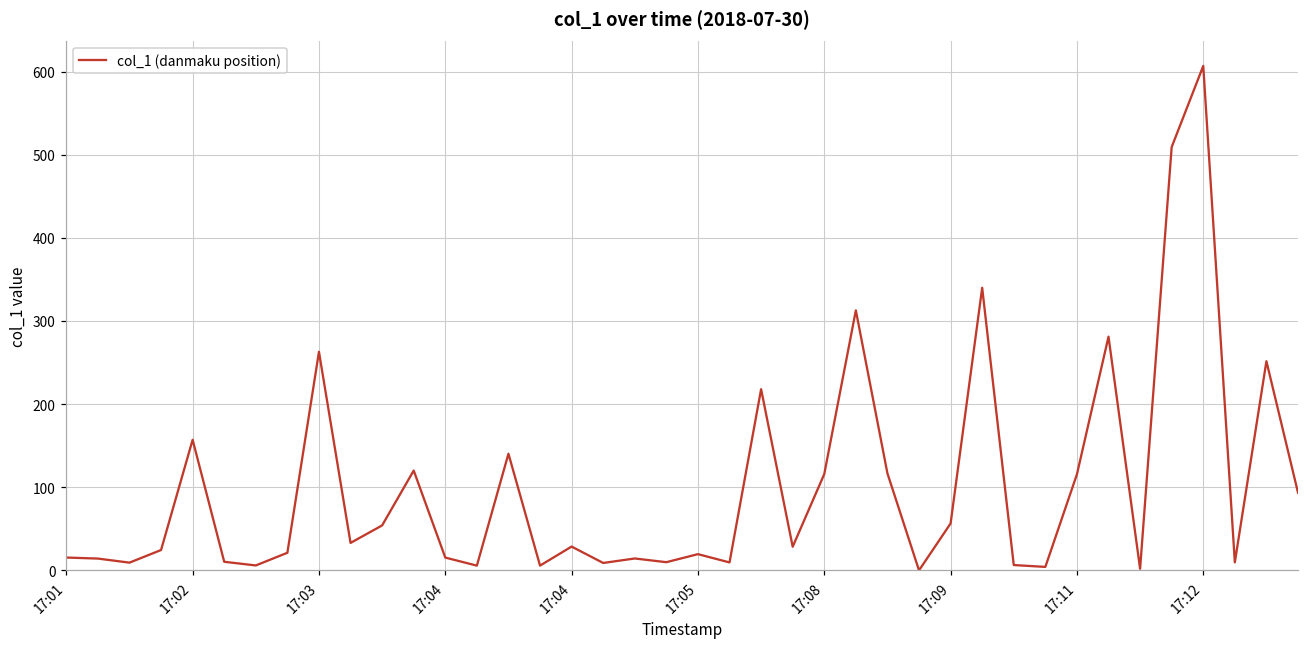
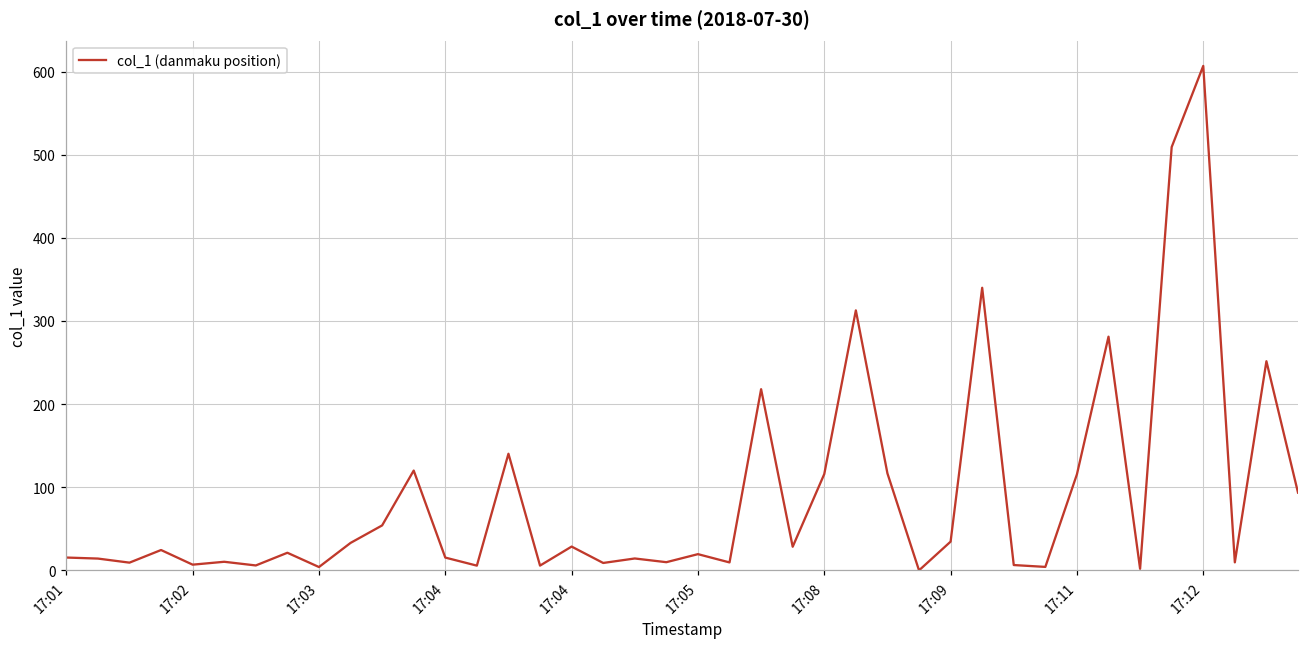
  {
    "17:01": 20,
-   "17:02": 160,
-   "17:03": 260,
+   "17:02": 10,
+   "17:03": 0,
    "17:05": 20,
    "17:08": 120,
-   "17:09": 60,
+   "17:09": 30,
    "17:11": 120,
    "17:12": 610
  }
